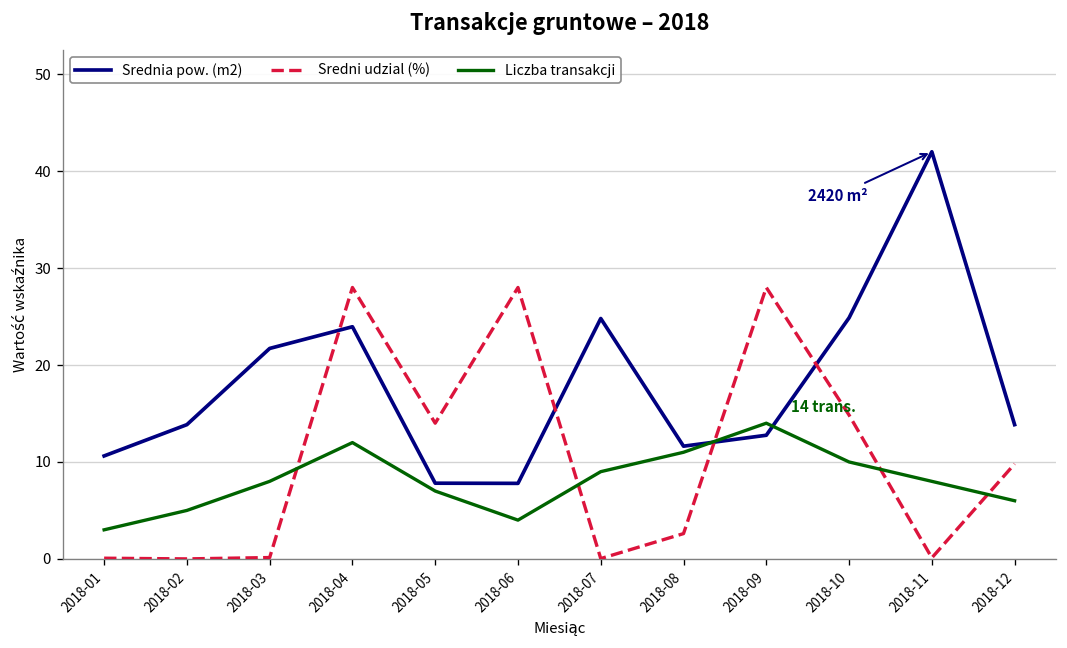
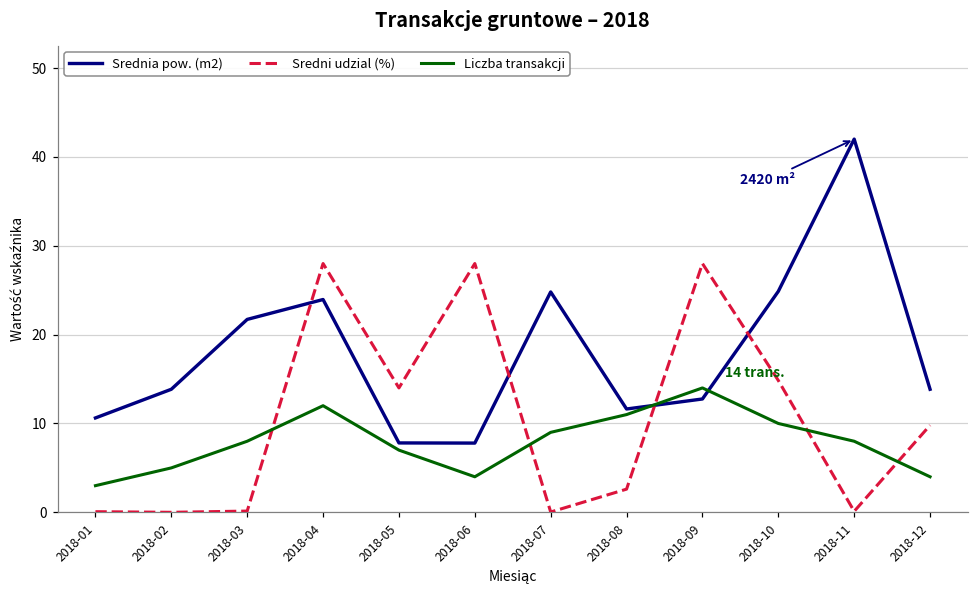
  {
    "Srednia pow. (m2)": {
      "2018-01": 11,
      "2018-02": 14,
      "2018-03": 22,
      "2018-04": 24,
      "2018-05": 8,
      "2018-06": 8,
      "2018-07": 25,
      "2018-08": 12,
      "2018-09": 13,
      "2018-10": 25,
      "2018-12": 14
    },
    "Sredni udzial (%)": {
      "2018-01": 0,
      "2018-02": 0,
      "2018-03": 0,
      "2018-04": 28,
      "2018-05": 14,
      "2018-06": 28,
      "2018-07": 0,
      "2018-08": 3,
      "2018-09": 28,
      "2018-11": 0,
      "2018-12": 10
    },
    "Liczba transakcji": {
      "2018-01": 3,
      "2018-02": 5,
      "2018-03": 8,
      "2018-04": 12,
      "2018-05": 7,
      "2018-06": 4,
      "2018-07": 9,
      "2018-08": 11,
      "2018-09": 14,
      "2018-10": 10,
      "2018-11": 8,
-     "2018-12": 6
+     "2018-12": 4
    }
  }
